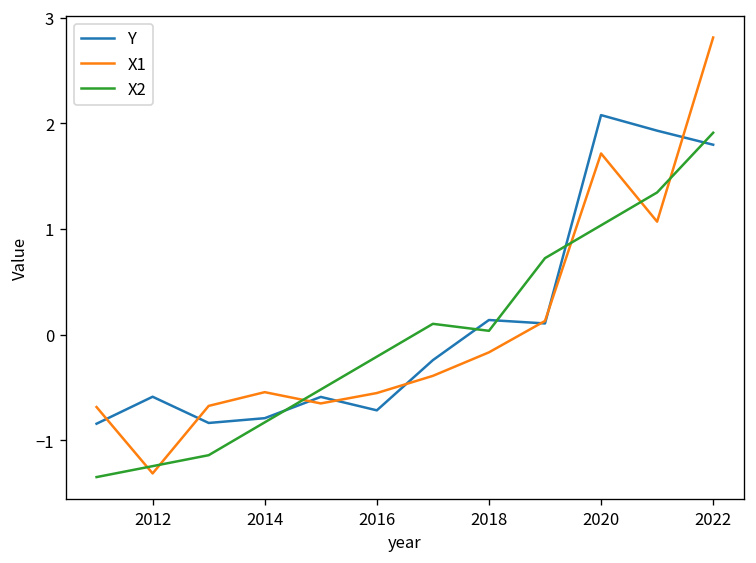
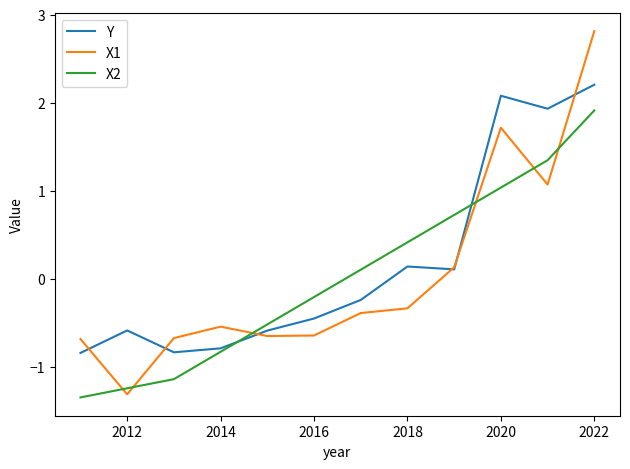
  {
    "Y": {
      "2012": -0.6,
      "2014": -0.8,
-     "2016": -0.7,
+     "2016": -0.5,
      "2018": 0.1,
      "2020": 2.1,
-     "2022": 1.8
+     "2022": 2.2
    },
    "X1": {
      "2012": -1.3,
      "2014": -0.5,
-     "2016": -0.55,
-     "2018": -0.2,
+     "2016": -0.64,
+     "2018": -0.3,
      "2020": 1.7,
      "2022": 2.8
    },
    "X2": {
      "2012": -1.2,
      "2014": -0.8,
      "2016": -0.2,
-     "2018": 0.0,
+     "2018": 0.4,
      "2020": 1.0,
      "2022": 1.9
    }
  }
